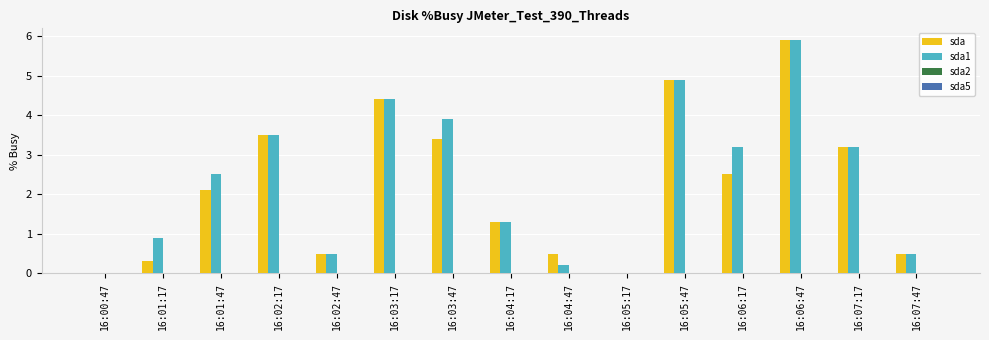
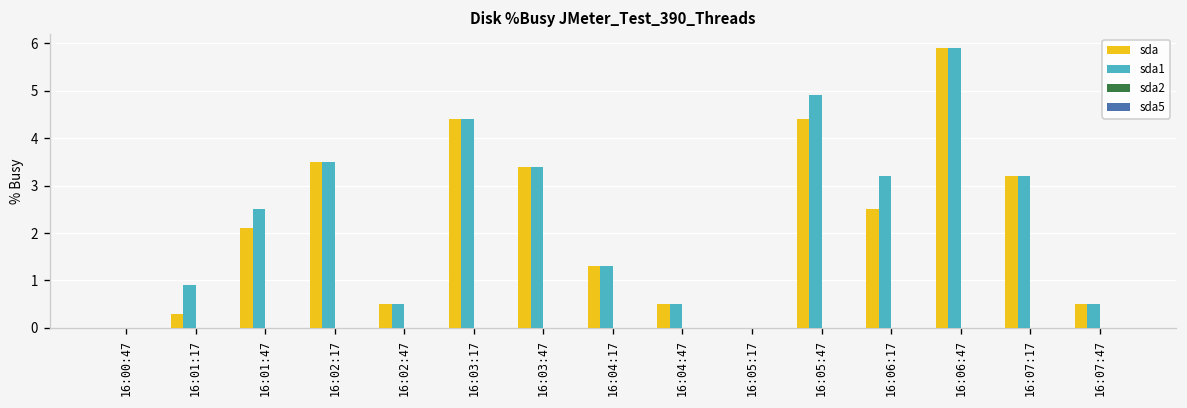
  {
    "sda": {
      "16:00:47": 0.0,
      "16:01:17": 0.3,
      "16:01:47": 2.1,
      "16:02:17": 3.5,
      "16:02:47": 0.5,
      "16:03:17": 4.4,
      "16:03:47": 3.4,
      "16:04:17": 1.3,
      "16:04:47": 0.5,
      "16:05:17": 0.0,
-     "16:05:47": 4.9,
+     "16:05:47": 4.4,
      "16:06:17": 2.5,
      "16:06:47": 5.9,
      "16:07:17": 3.2,
      "16:07:47": 0.5
    },
    "sda1": {
      "16:00:47": 0.0,
      "16:01:17": 0.9,
      "16:01:47": 2.5,
      "16:02:17": 3.5,
      "16:02:47": 0.5,
      "16:03:17": 4.4,
-     "16:03:47": 3.9,
+     "16:03:47": 3.4,
      "16:04:17": 1.3,
-     "16:04:47": 0.2,
+     "16:04:47": 0.5,
      "16:05:17": 0.0,
      "16:05:47": 4.9,
      "16:06:17": 3.2,
      "16:06:47": 5.9,
      "16:07:17": 3.2,
      "16:07:47": 0.5
    },
    "sda2": {
      "16:00:47": 0.0,
      "16:01:17": 0.0,
      "16:01:47": 0.0,
      "16:02:17": 0.0,
      "16:02:47": 0.0,
      "16:03:17": 0.0,
      "16:03:47": 0.0,
      "16:04:17": 0.0,
      "16:04:47": 0.0,
      "16:05:17": 0.0,
      "16:05:47": 0.0,
      "16:06:17": 0.0,
      "16:06:47": 0.0,
      "16:07:17": 0.0,
      "16:07:47": 0.0
    },
    "sda5": {
      "16:00:47": 0.0,
      "16:01:17": 0.0,
      "16:01:47": 0.0,
      "16:02:17": 0.0,
      "16:02:47": 0.0,
      "16:03:17": 0.0,
      "16:03:47": 0.0,
      "16:04:17": 0.0,
      "16:04:47": 0.0,
      "16:05:17": 0.0,
      "16:05:47": 0.0,
      "16:06:17": 0.0,
      "16:06:47": 0.0,
      "16:07:17": 0.0,
      "16:07:47": 0.0
    }
  }
